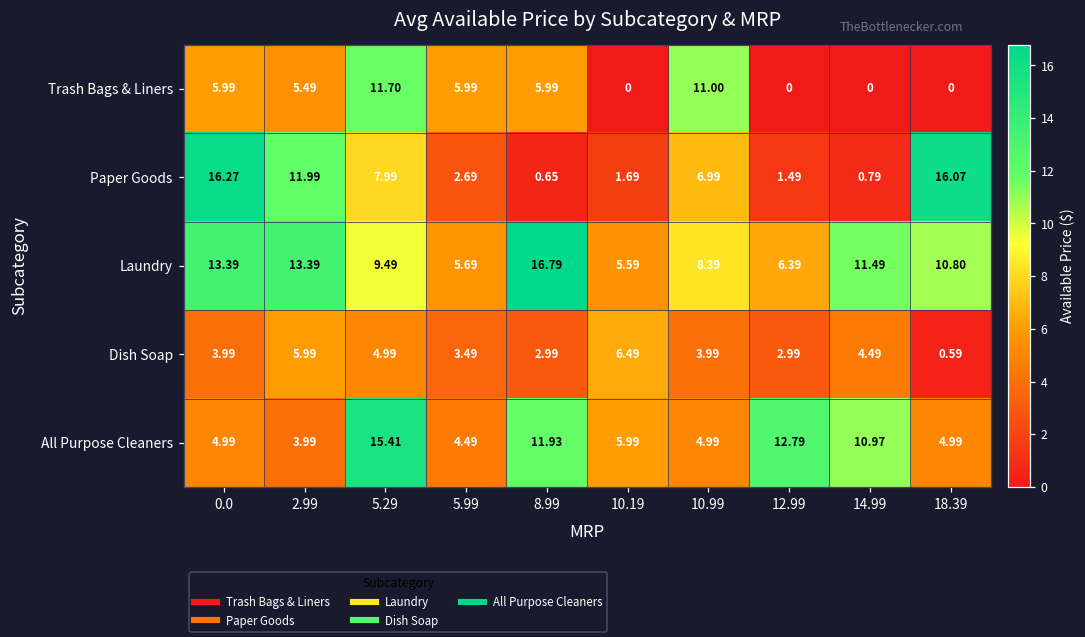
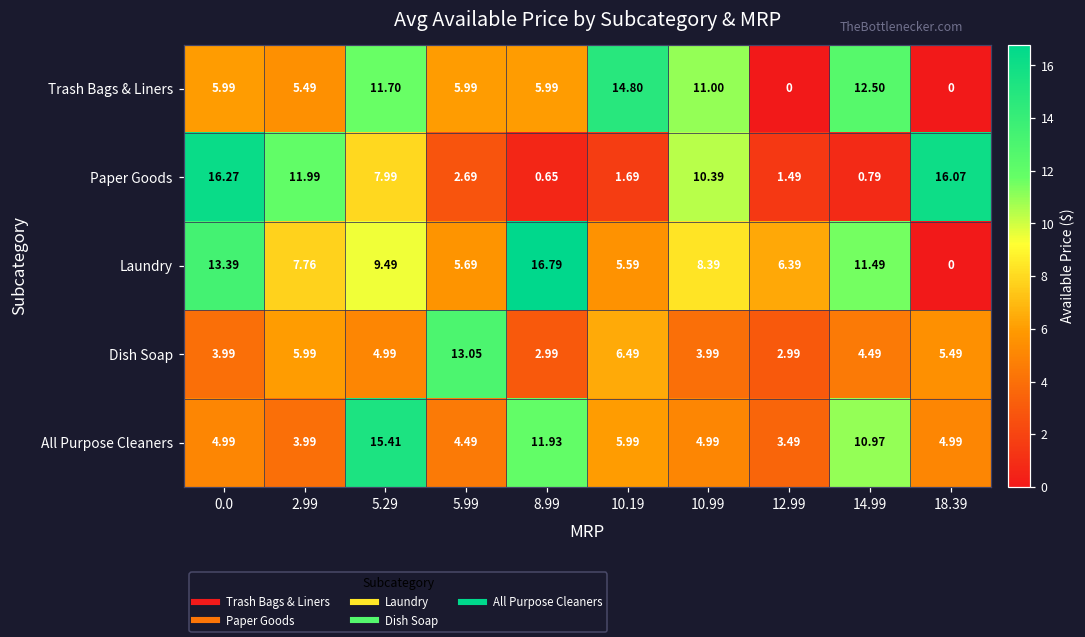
  {
    "Trash Bags & Liners": {
      "0.0": 5.99,
      "2.99": 5.49,
      "5.29": 11.70,
      "5.99": 5.99,
      "8.99": 5.99,
-     "10.19": 0,
+     "10.19": 14.80,
      "10.99": 11.00,
      "12.99": 0,
-     "14.99": 0,
+     "14.99": 12.50,
      "18.39": 0
    },
    "Paper Goods": {
      "0.0": 16.27,
      "2.99": 11.99,
      "5.29": 7.99,
      "5.99": 2.69,
      "8.99": 0.65,
      "10.19": 1.69,
-     "10.99": 6.99,
+     "10.99": 10.39,
      "12.99": 1.49,
      "14.99": 0.79,
      "18.39": 16.07
    },
    "Laundry": {
      "0.0": 13.39,
-     "2.99": 13.39,
+     "2.99": 7.76,
      "5.29": 9.49,
      "5.99": 5.69,
      "8.99": 16.79,
      "10.19": 5.59,
      "10.99": 8.39,
      "12.99": 6.39,
      "14.99": 11.49,
-     "18.39": 10.80
+     "18.39": 0
    },
    "Dish Soap": {
      "0.0": 3.99,
      "2.99": 5.99,
      "5.29": 4.99,
-     "5.99": 3.49,
+     "5.99": 13.05,
      "8.99": 2.99,
      "10.19": 6.49,
      "10.99": 3.99,
      "12.99": 2.99,
      "14.99": 4.49,
-     "18.39": 0.59
+     "18.39": 5.49
    },
    "All Purpose Cleaners": {
      "0.0": 4.99,
      "2.99": 3.99,
      "5.29": 15.41,
      "5.99": 4.49,
      "8.99": 11.93,
      "10.19": 5.99,
      "10.99": 4.99,
-     "12.99": 12.79,
+     "12.99": 3.49,
      "14.99": 10.97,
      "18.39": 4.99
    }
  }
